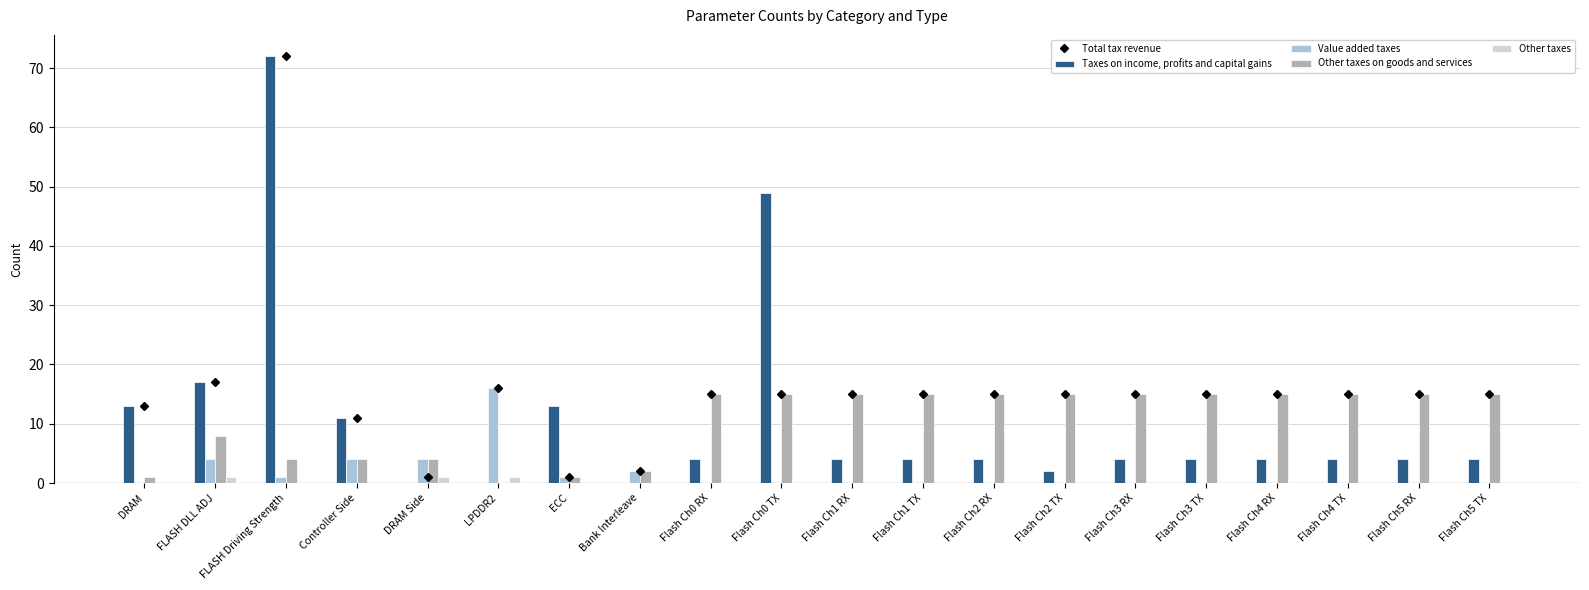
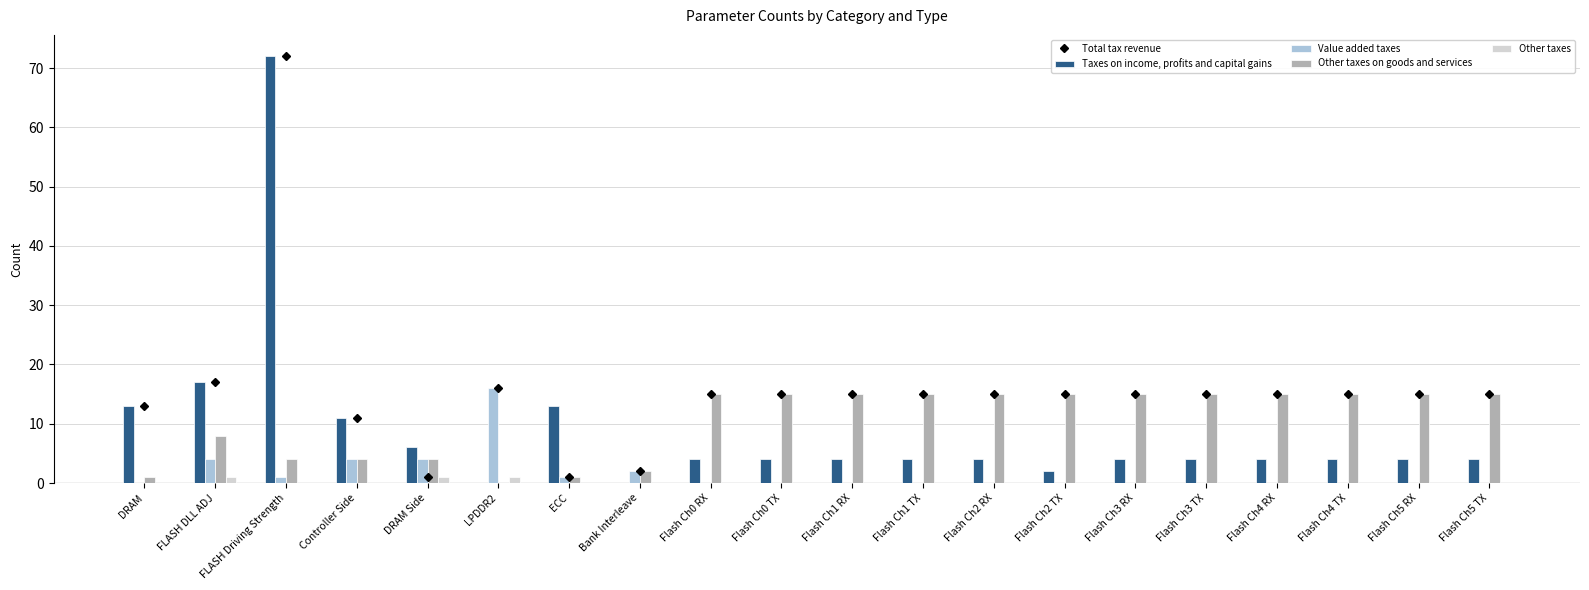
  {
    "Taxes on income, profits and capital gains": {
      "DRAM": 13,
      "FLASH DLL ADJ": 17,
      "FLASH Driving Strength": 72,
      "Controller Side": 11,
-     "DRAM Side": 0,
+     "DRAM Side": 6,
      "LPDDR2": 0,
      "ECC": 13,
      "Bank Interleave": 0,
      "Flash Ch0 RX": 4,
-     "Flash Ch0 TX": 49,
+     "Flash Ch0 TX": 4,
      "Flash Ch1 RX": 4,
      "Flash Ch1 TX": 4,
      "Flash Ch2 RX": 4,
      "Flash Ch2 TX": 2,
      "Flash Ch3 RX": 4,
      "Flash Ch3 TX": 4,
      "Flash Ch4 RX": 4,
      "Flash Ch4 TX": 4,
      "Flash Ch5 RX": 4,
      "Flash Ch5 TX": 4
    },
    "Total tax revenue": {
      "DRAM": 13,
      "FLASH DLL ADJ": 17,
      "FLASH Driving Strength": 72,
      "Controller Side": 11,
      "DRAM Side": 1,
      "LPDDR2": 16,
      "ECC": 1,
      "Bank Interleave": 2,
      "Flash Ch0 RX": 15,
      "Flash Ch0 TX": 15,
      "Flash Ch1 RX": 15,
      "Flash Ch1 TX": 15,
      "Flash Ch2 RX": 15,
      "Flash Ch2 TX": 15,
      "Flash Ch3 RX": 15,
      "Flash Ch3 TX": 15,
      "Flash Ch4 RX": 15,
      "Flash Ch4 TX": 15,
      "Flash Ch5 RX": 15,
      "Flash Ch5 TX": 15
    }
  }
